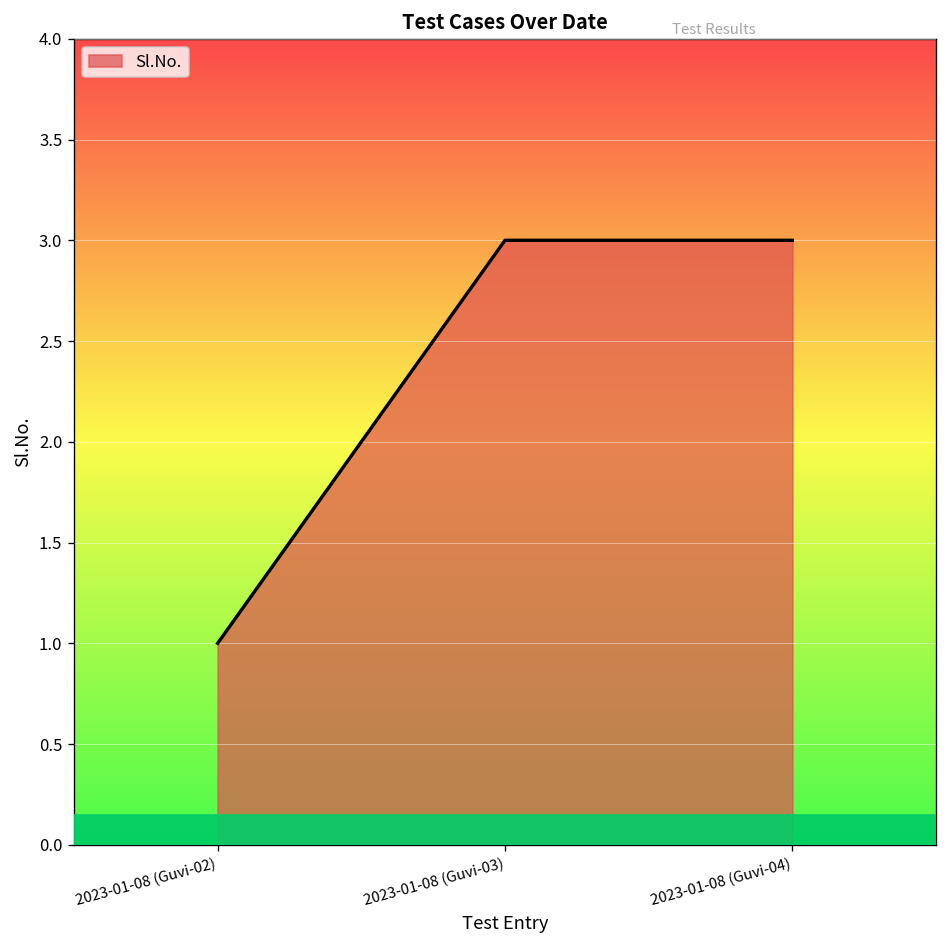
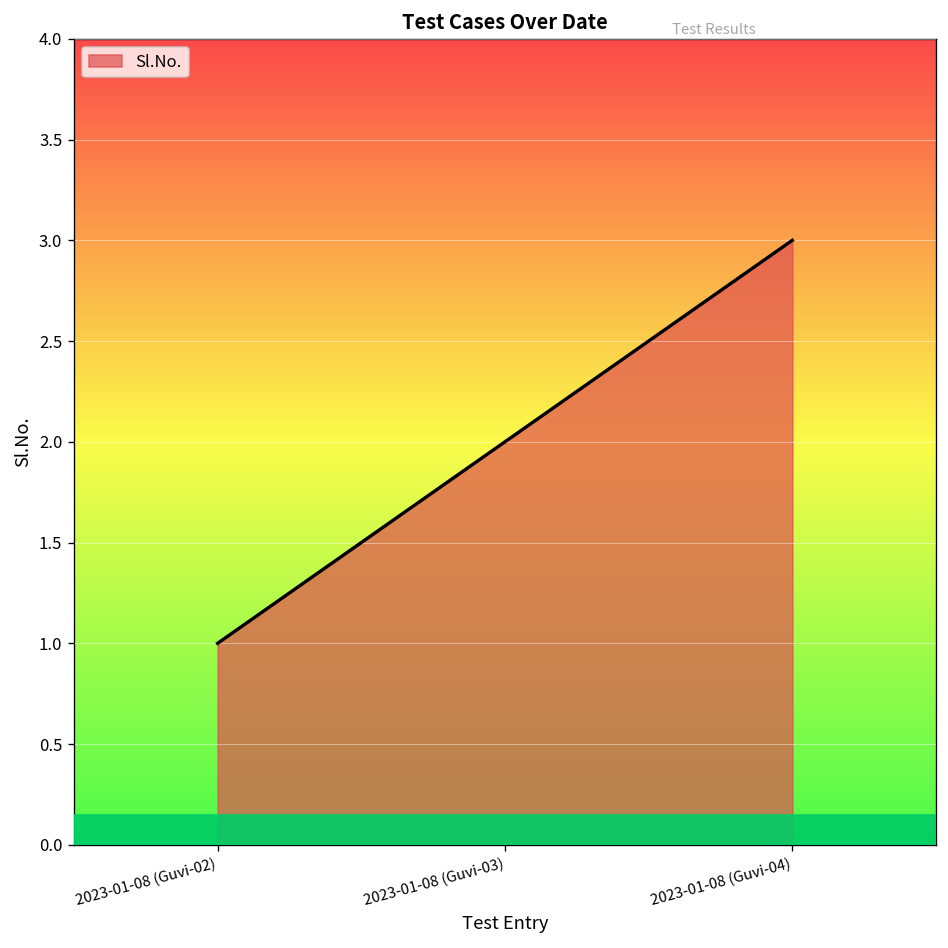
  {
    "2023-01-08 (Guvi-02)": 1,
-   "2023-01-08 (Guvi-03)": 3,
+   "2023-01-08 (Guvi-03)": 2,
    "2023-01-08 (Guvi-04)": 3
  }
